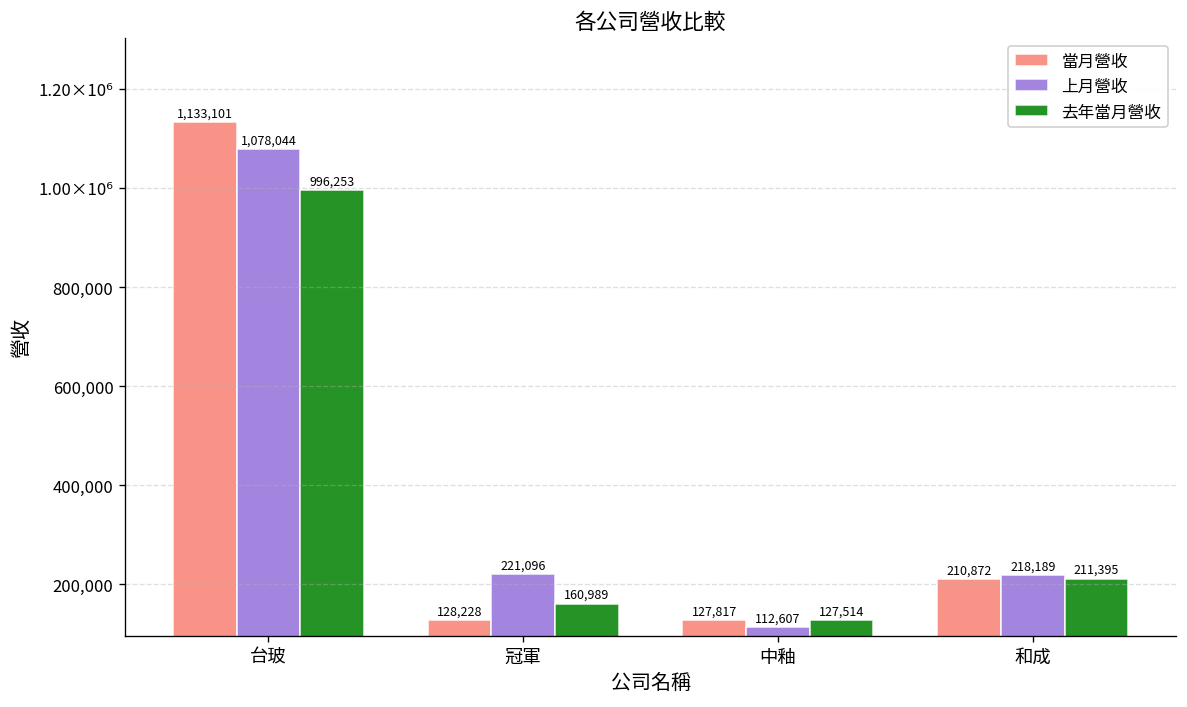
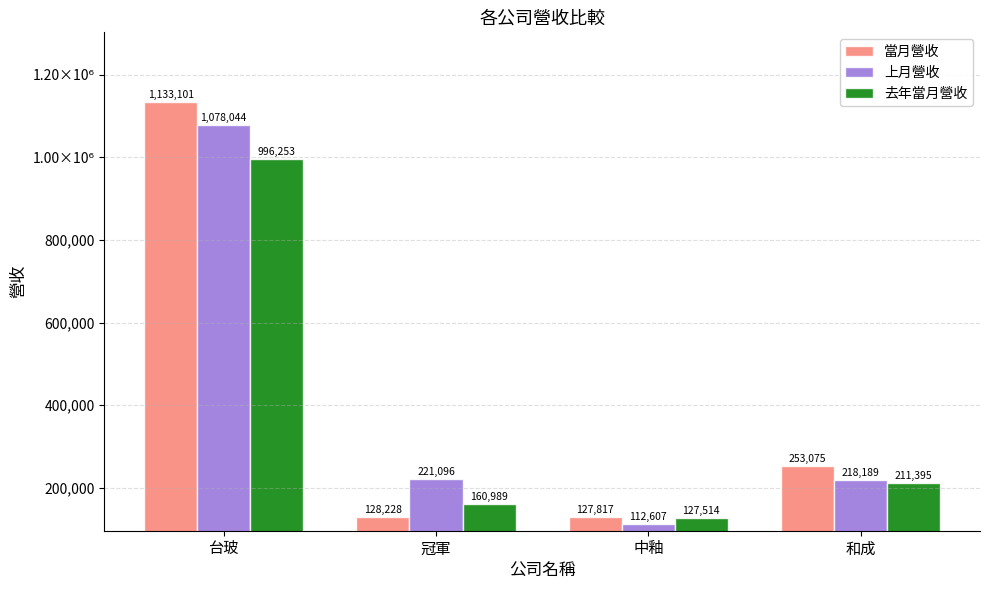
  {
    "當月營收": {
      "台玻": "1,133,101",
      "冠軍": "128,228",
      "中釉": "127,817",
-     "和成": "210,872"
+     "和成": "253,075"
    },
    "上月營收": {
      "台玻": "1,078,044",
      "冠軍": "221,096",
      "中釉": "112,607",
      "和成": "218,189"
    },
    "去年當月營收": {
      "台玻": "996,253",
      "冠軍": "160,989",
      "中釉": "127,514",
      "和成": "211,395"
    }
  }
